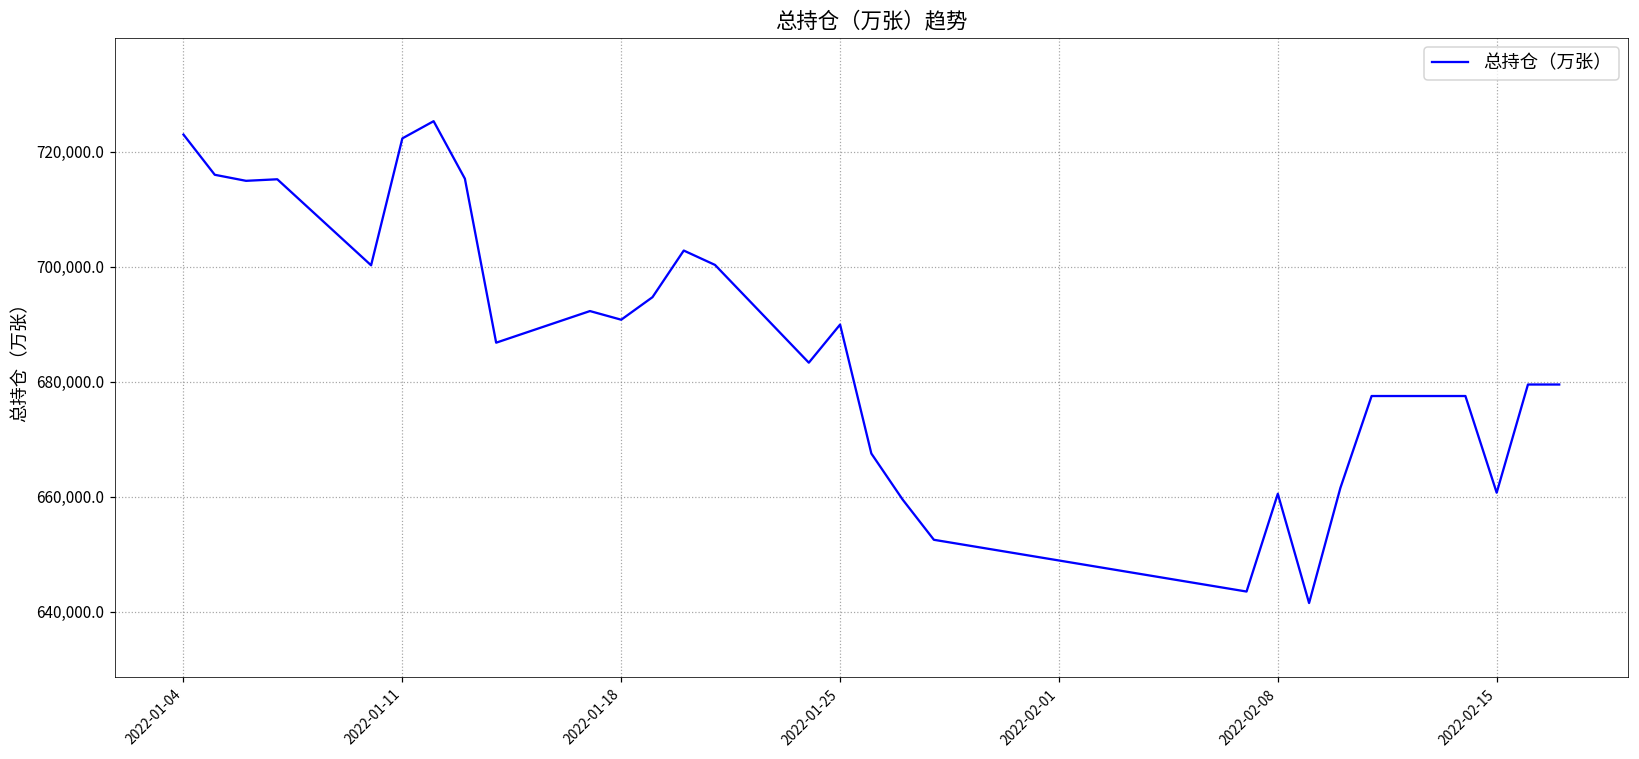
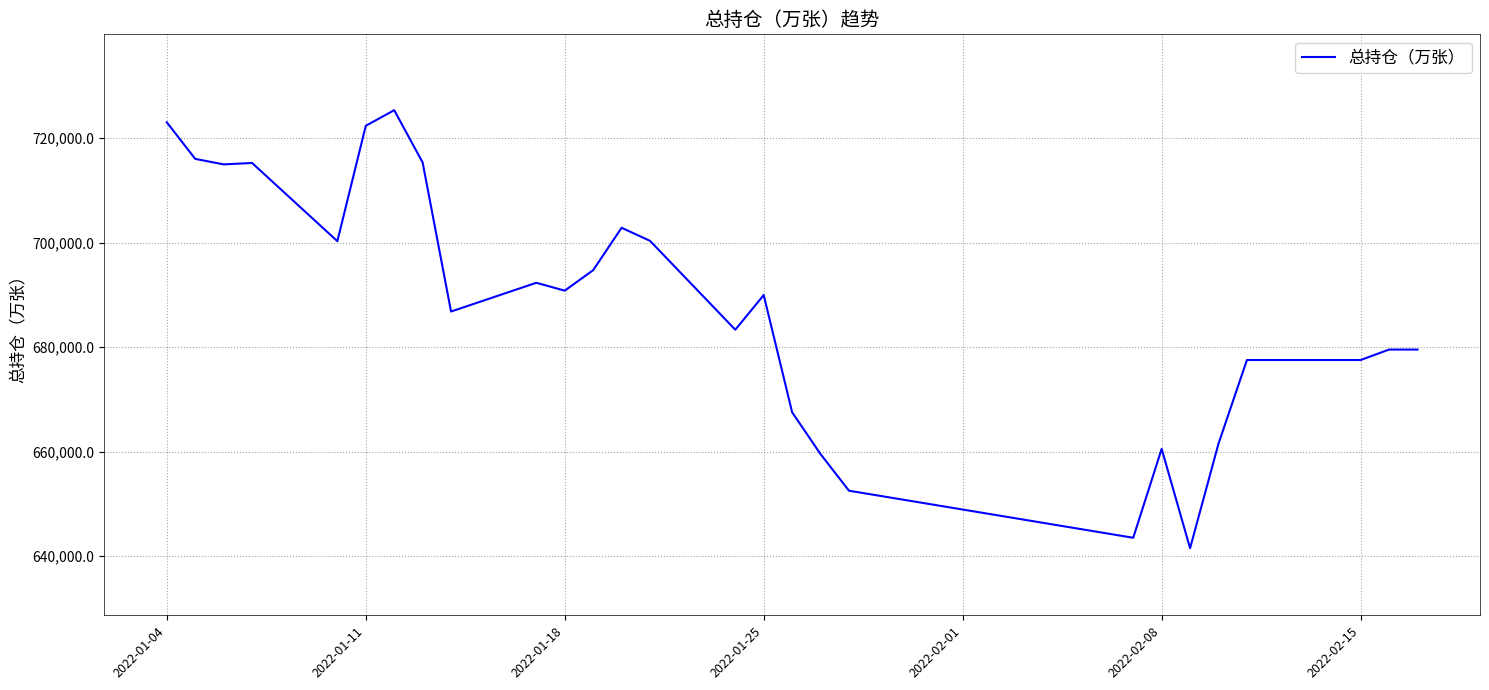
  {
    "2022-01-04": "723,000",
    "2022-01-11": "722,000",
    "2022-01-18": "691,000",
    "2022-01-25": "690,000",
    "2022-02-08": "661,000",
-   "2022-02-15": "661,000"
+   "2022-02-15": "678,000"
  }
